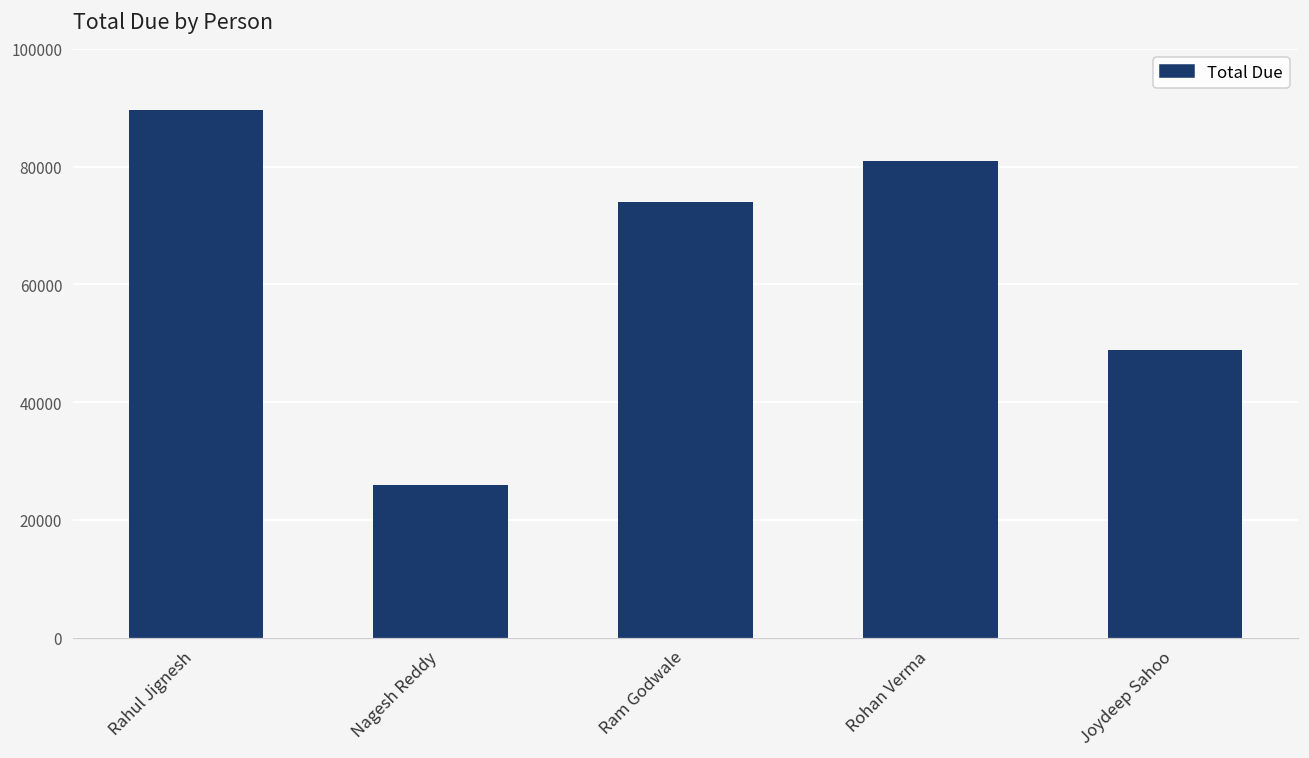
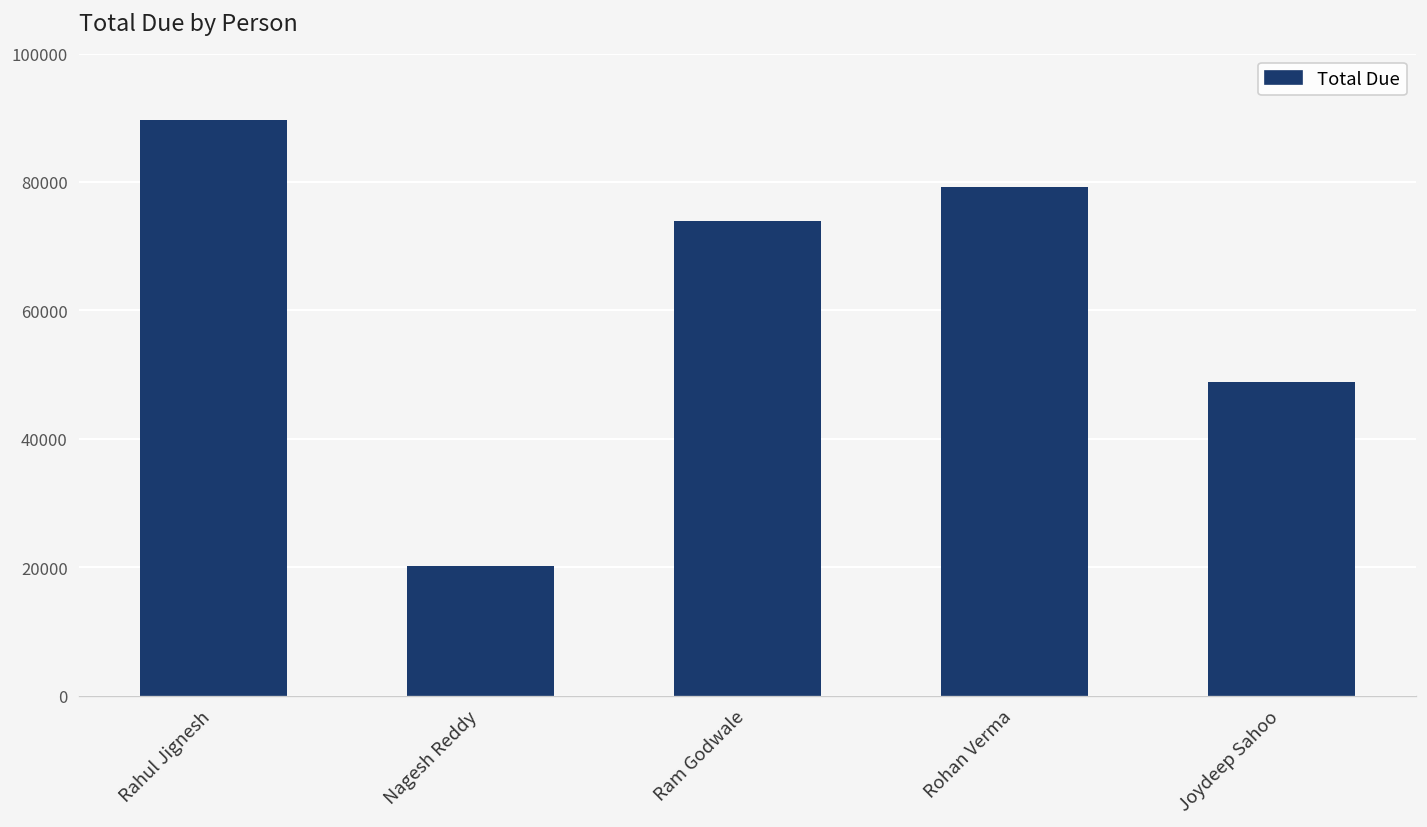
  {
    "Rahul Jignesh": 90000,
-   "Nagesh Reddy": 26000,
+   "Nagesh Reddy": 20000,
    "Ram Godwale": 74000,
-   "Rohan Verma": 81000,
+   "Rohan Verma": 79000,
    "Joydeep Sahoo": 49000
  }
